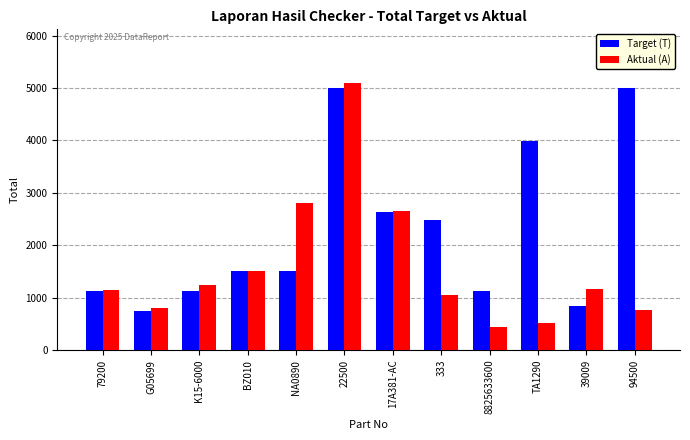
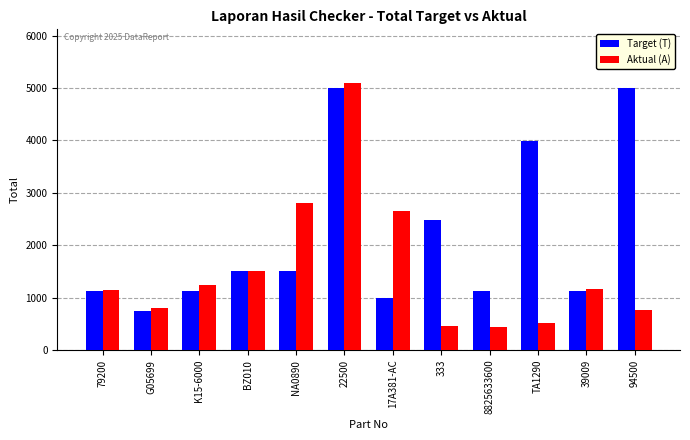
  {
    "Target (T)": {
      "79200": 1100,
      "G05699": 800,
      "K15-6000": 1100,
      "BZ010": 1500,
      "NA0890": 1500,
      "22500": 5000,
-     "17A381-AC": 2600,
+     "17A381-AC": 1000,
      "333": 2500,
      "8825633600": 1100,
      "TA1290": 4000,
-     "39009": 800,
+     "39009": 1100,
      "94500": 5000
    },
    "Aktual (A)": {
      "79200": 1100,
      "G05699": 800,
      "K15-6000": 1200,
      "BZ010": 1500,
      "NA0890": 2800,
      "22500": 5100,
      "17A381-AC": 2600,
-     "333": 1000,
+     "333": 500,
      "8825633600": 400,
      "TA1290": 500,
      "39009": 1200,
      "94500": 800
    }
  }
